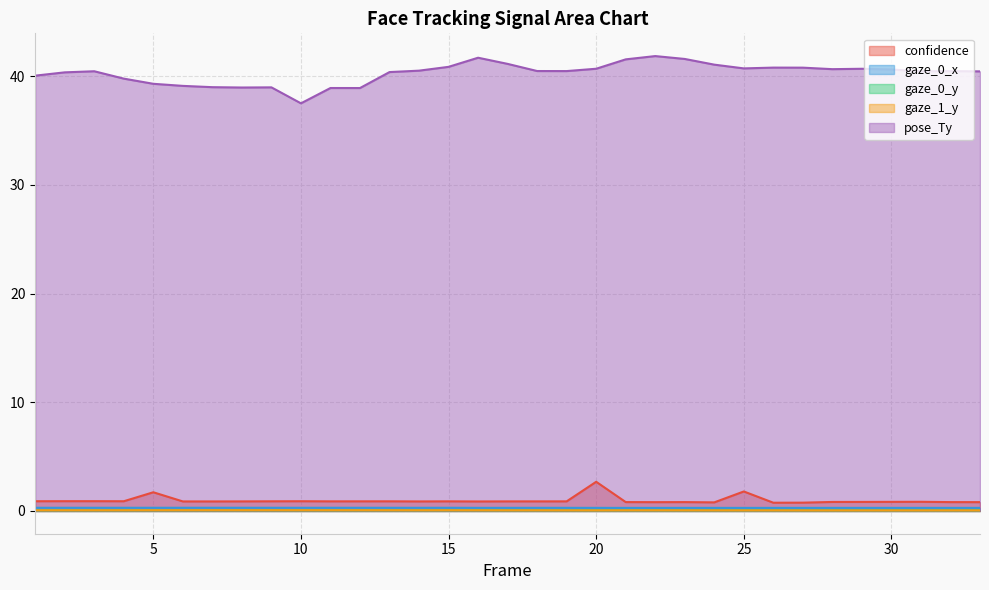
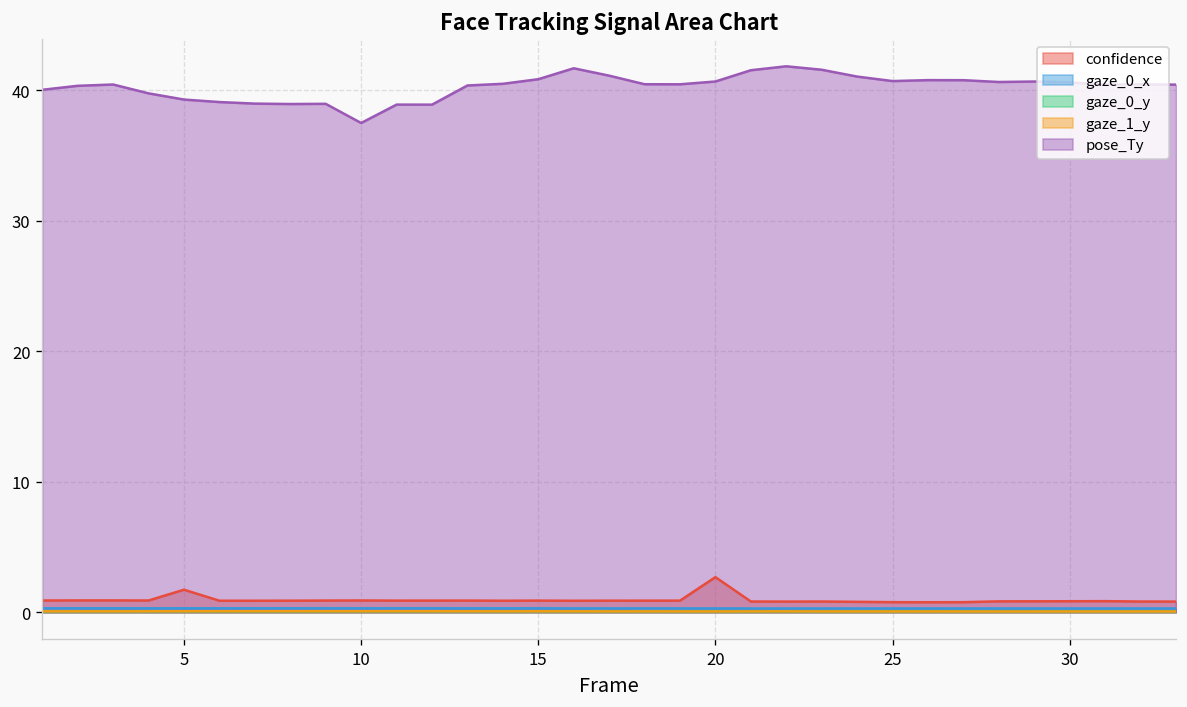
  {
    "confidence": {
      "5": 1.7,
      "10": 0.9,
      "15": 0.9,
      "20": 2.7,
-     "25": 1.8,
+     "25": 0.8,
      "30": 0.8
    },
    "pose_Ty": {
      "5": 39.3,
      "10": 37.5,
      "15": 40.8,
      "20": 40.7,
      "25": 40.7
    }
  }
